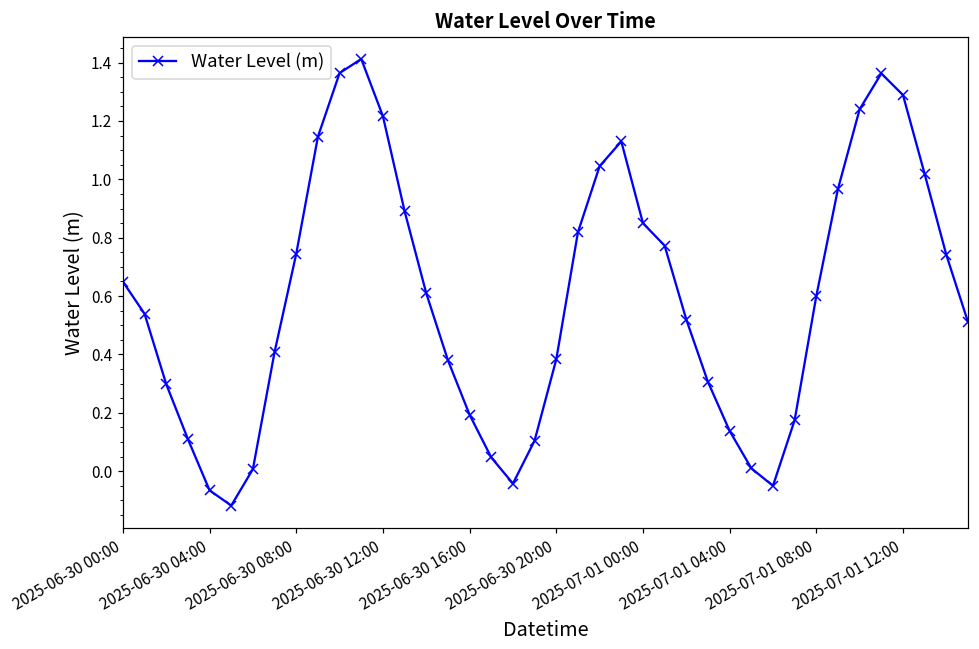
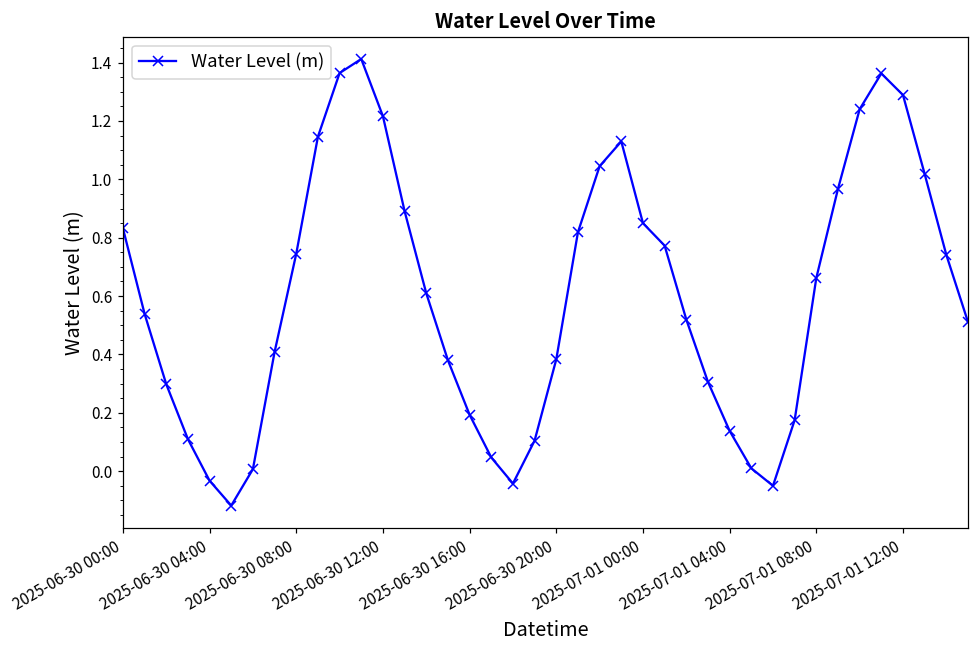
  {
-   "2025-06-30 00:00": 0.65,
-   "2025-06-30 04:00": -0.07,
+   "2025-06-30 00:00": 0.83,
+   "2025-06-30 04:00": -0.03,
    "2025-06-30 08:00": 0.74,
    "2025-06-30 12:00": 1.22,
    "2025-06-30 16:00": 0.19,
    "2025-06-30 20:00": 0.38,
    "2025-07-01 00:00": 0.85,
    "2025-07-01 04:00": 0.14,
-   "2025-07-01 08:00": 0.60,
+   "2025-07-01 08:00": 0.66,
    "2025-07-01 12:00": 1.29
  }
